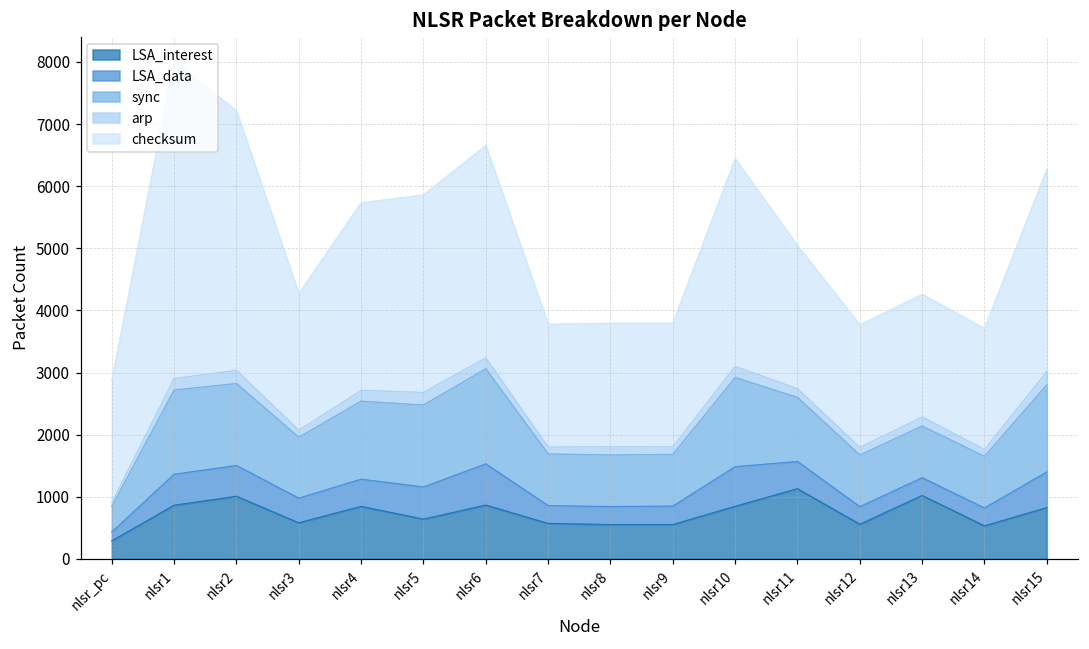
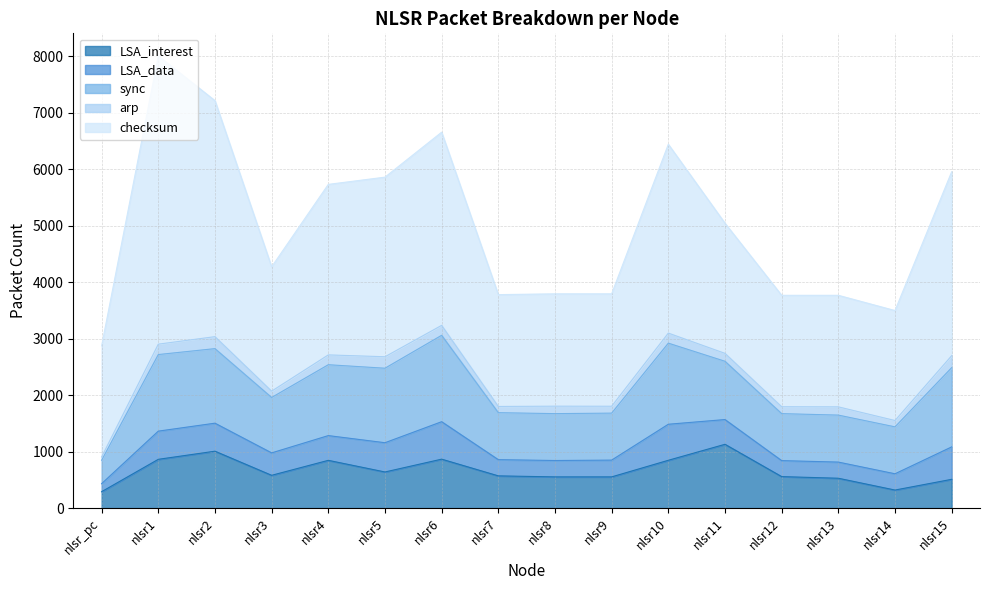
  {
    "LSA_interest": {
      "nlsr_pc": 300,
      "nlsr1": 900,
      "nlsr2": 1000,
      "nlsr3": 600,
      "nlsr4": 800,
      "nlsr5": 600,
      "nlsr6": 900,
      "nlsr7": 600,
      "nlsr8": 600,
      "nlsr9": 600,
      "nlsr10": 800,
      "nlsr11": 1100,
      "nlsr12": 600,
-     "nlsr13": 1000,
-     "nlsr14": 500,
-     "nlsr15": 800
+     "nlsr13": 500,
+     "nlsr14": 300,
+     "nlsr15": 500
    }
  }
